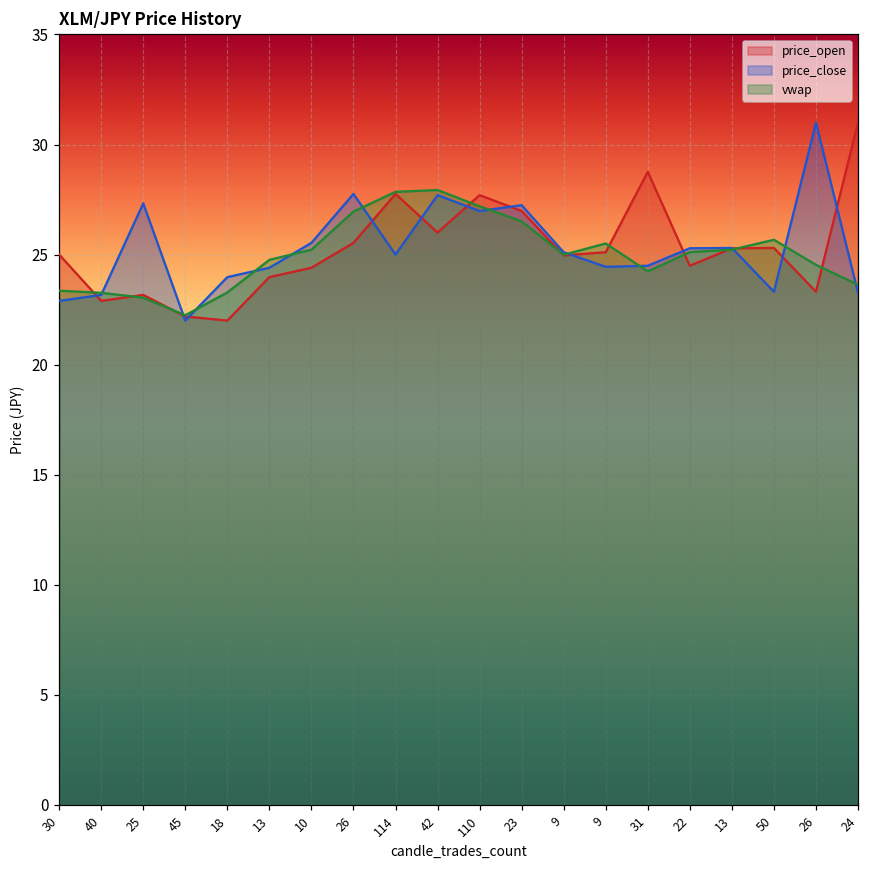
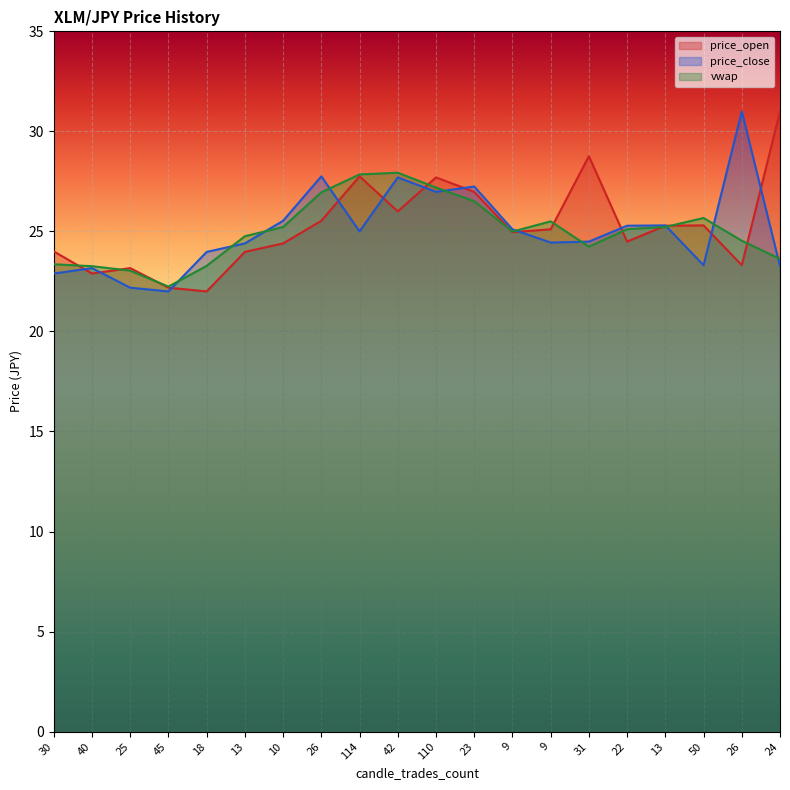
  {
    "price_open": {
-     "30": 25,
+     "30": 24,
      "40": 23,
      "18": 22,
      "10": 24.4,
      "42": 26,
      "110": 27.7,
      "23": 27,
      "31": 28.8,
      "22": 24.5,
      "50": 25.3,
      "24": 31
    },
    "price_close": {
      "30": 22.9,
-     "25": 27.3,
+     "25": 22.2,
      "45": 22.0,
      "18": 24.0,
      "10": 25.5,
      "114": 25.0,
      "42": 27.7,
      "110": 27.0,
      "23": 27.2,
      "31": 24.5,
      "22": 25.3,
      "50": 23.3,
      "24": 23.3
    },
    "vwap": {
      "30": 23.4,
      "18": 23.3,
      "10": 25.2,
      "42": 27.9,
      "110": 27.2,
      "23": 26.5,
      "31": 24.2,
      "22": 25.1,
      "50": 25.7,
      "24": 23.6
    }
  }
